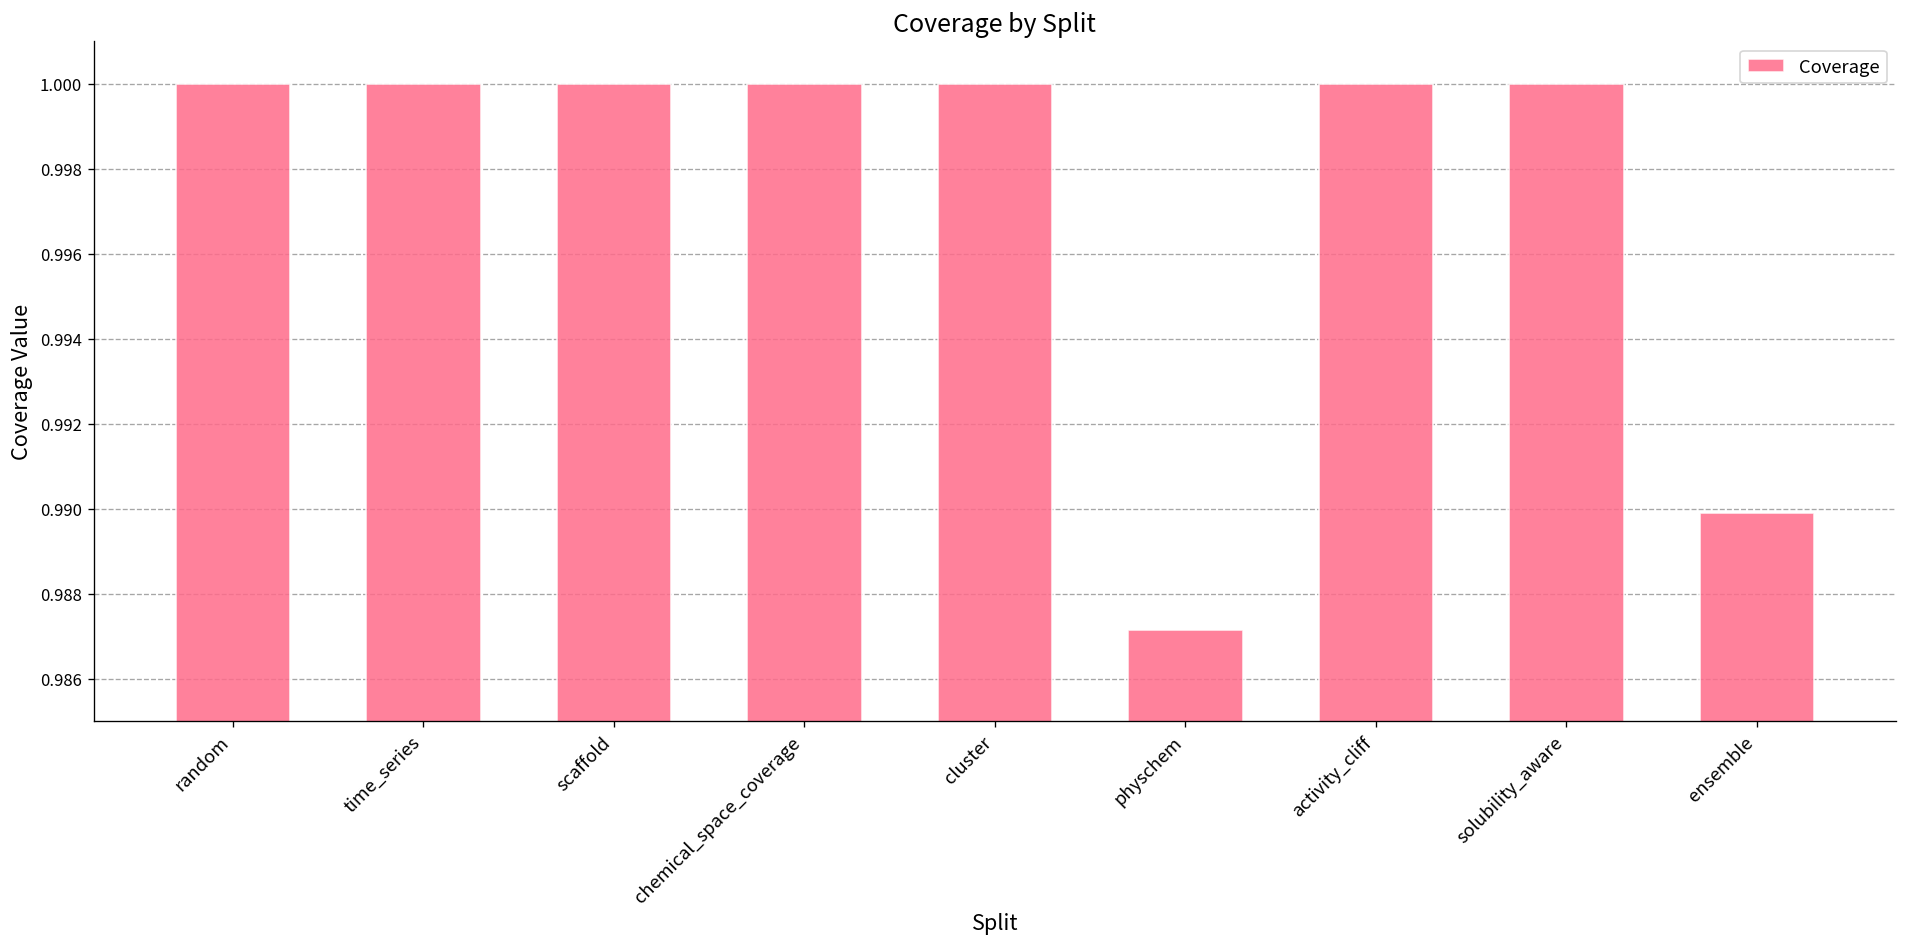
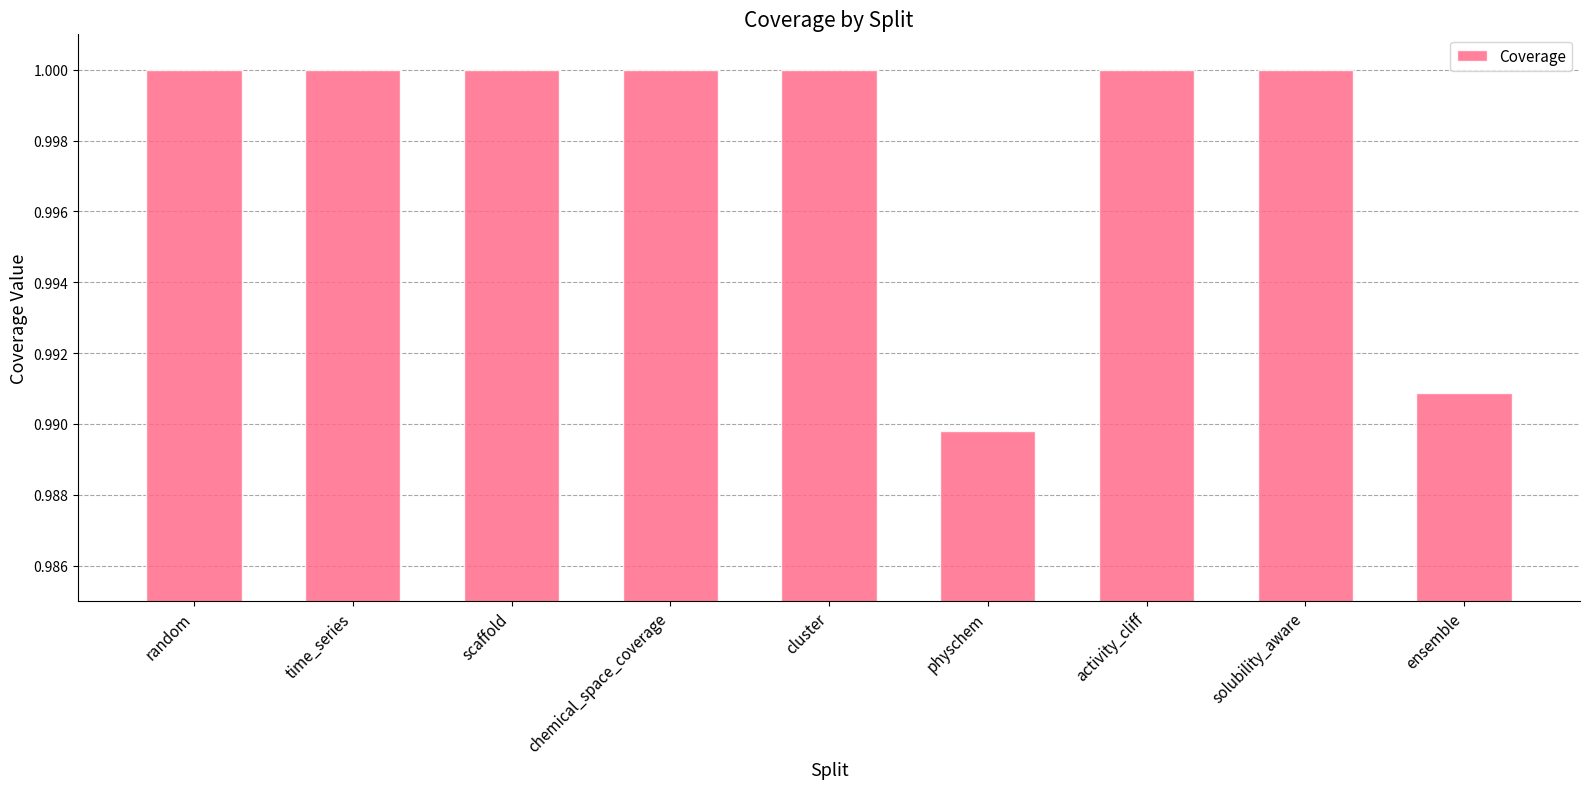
  {
    "random": 1.0000,
    "time_series": 1.0000,
    "scaffold": 1.0000,
    "chemical_space_coverage": 1.0000,
    "cluster": 1.0000,
-   "physchem": 0.9871,
+   "physchem": 0.9898,
    "activity_cliff": 1.0000,
    "solubility_aware": 1.0000,
-   "ensemble": 0.9899
+   "ensemble": 0.9909
  }
